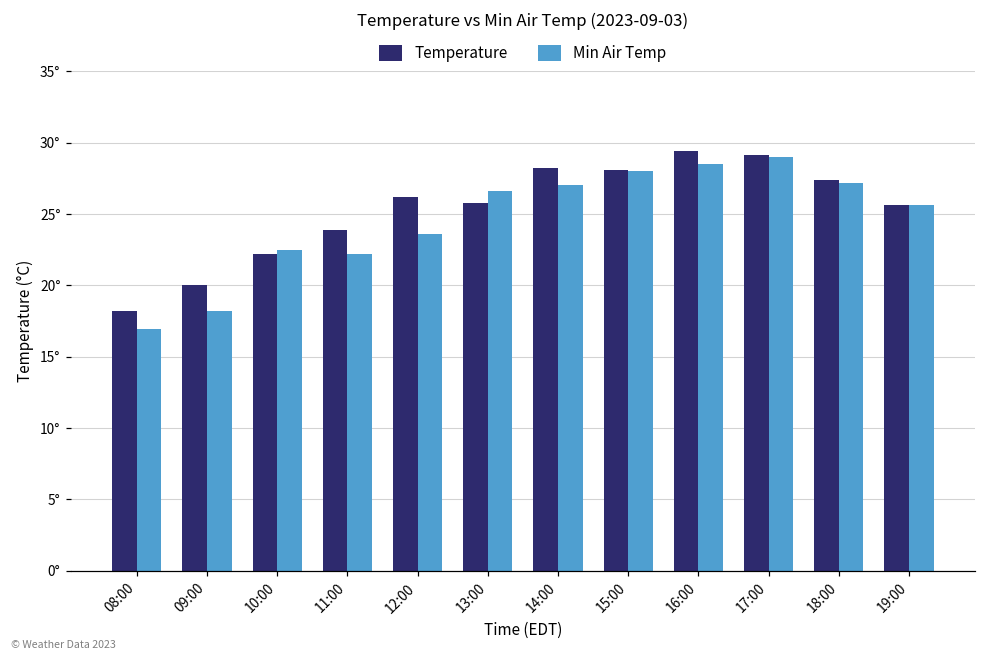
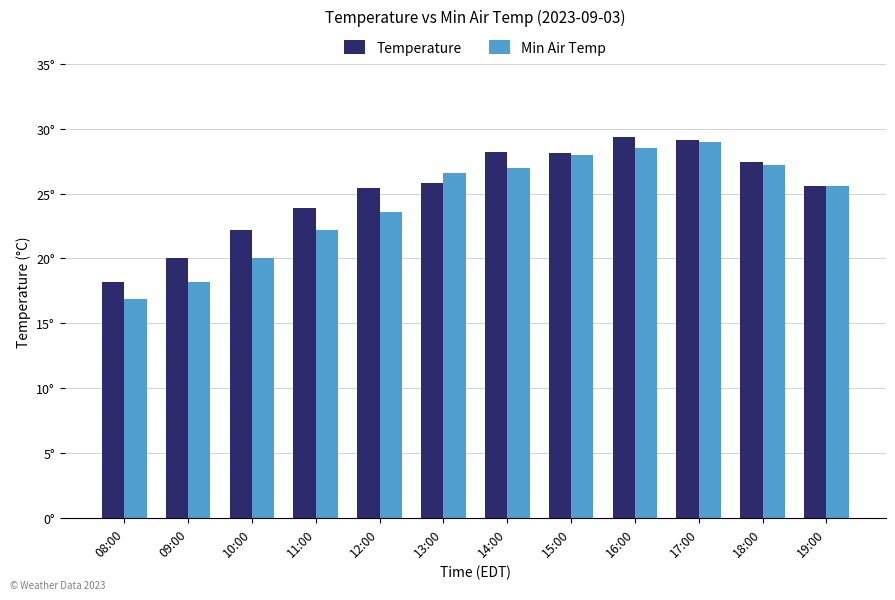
  {
    "Temperature": {
      "08:00": "18.2°",
      "09:00": "20.0°",
      "10:00": "22.2°",
      "11:00": "23.9°",
-     "12:00": "26.2°",
+     "12:00": "25.4°",
      "13:00": "25.8°",
      "14:00": "28.2°",
      "15:00": "28.1°",
      "16:00": "29.4°",
      "17:00": "29.1°",
      "18:00": "27.4°",
      "19:00": "25.6°"
    },
    "Min Air Temp": {
      "08:00": "16.9°",
      "09:00": "18.2°",
-     "10:00": "22.5°",
+     "10:00": "20.0°",
      "11:00": "22.2°",
      "12:00": "23.6°",
      "13:00": "26.6°",
      "14:00": "27.0°",
      "15:00": "28.0°",
      "16:00": "28.5°",
      "17:00": "29.0°",
      "18:00": "27.2°",
      "19:00": "25.6°"
    }
  }
